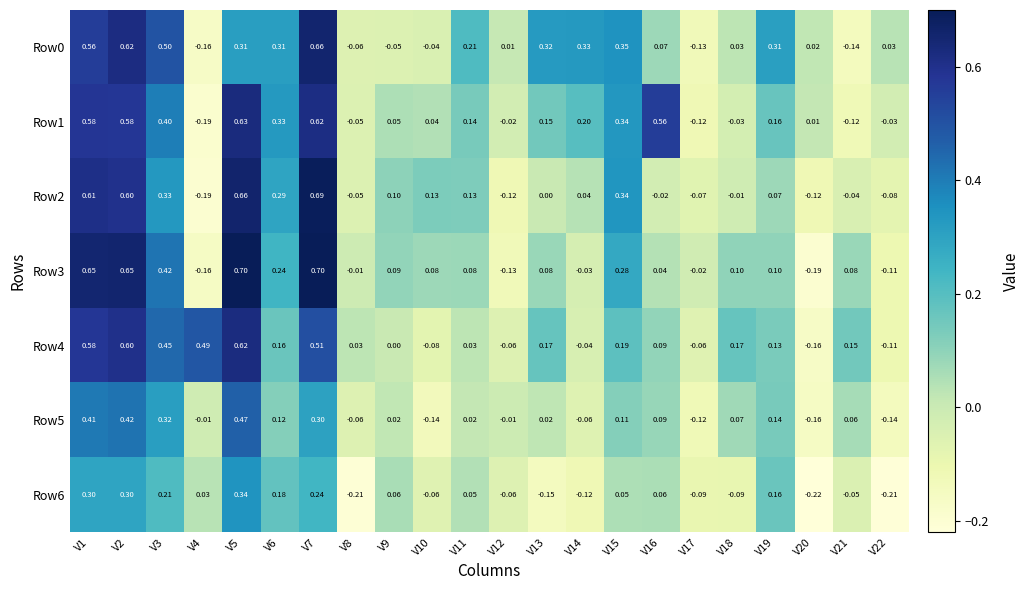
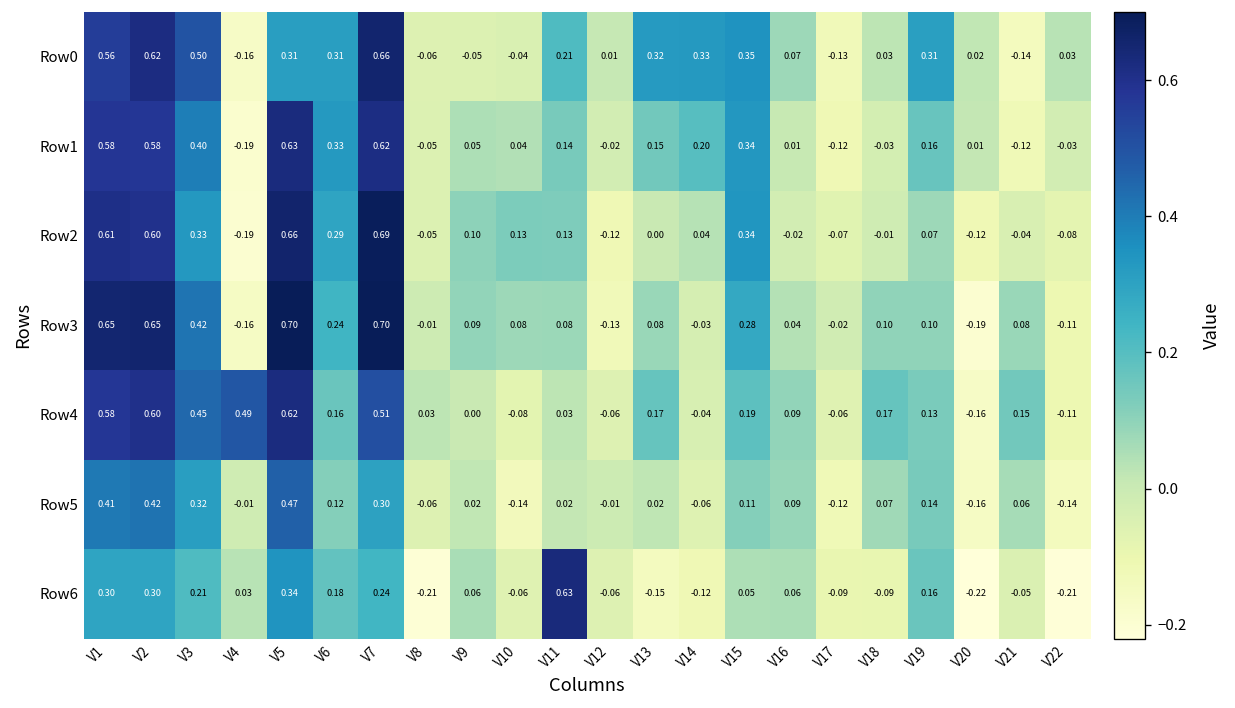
  {
    "Row0": {
      "V1": 0.56,
      "V2": 0.62,
      "V3": 0.50,
      "V4": -0.16,
      "V5": 0.31,
      "V6": 0.31,
      "V7": 0.66,
      "V8": -0.06,
      "V9": -0.05,
      "V10": -0.04,
      "V11": 0.21,
      "V12": 0.01,
      "V13": 0.32,
      "V14": 0.33,
      "V15": 0.35,
      "V16": 0.07,
      "V17": -0.13,
      "V18": 0.03,
      "V19": 0.31,
      "V20": 0.02,
      "V21": -0.14,
      "V22": 0.03
    },
    "Row1": {
      "V1": 0.58,
      "V2": 0.58,
      "V3": 0.40,
      "V4": -0.19,
      "V5": 0.63,
      "V6": 0.33,
      "V7": 0.62,
      "V8": -0.05,
      "V9": 0.05,
      "V10": 0.04,
      "V11": 0.14,
      "V12": -0.02,
      "V13": 0.15,
      "V14": 0.20,
      "V15": 0.34,
-     "V16": 0.56,
+     "V16": 0.01,
      "V17": -0.12,
      "V18": -0.03,
      "V19": 0.16,
      "V20": 0.01,
      "V21": -0.12,
      "V22": -0.03
    },
    "Row2": {
      "V1": 0.61,
      "V2": 0.60,
      "V3": 0.33,
      "V4": -0.19,
      "V5": 0.66,
      "V6": 0.29,
      "V7": 0.69,
      "V8": -0.05,
      "V9": 0.10,
      "V10": 0.13,
      "V11": 0.13,
      "V12": -0.12,
      "V13": 0.00,
      "V14": 0.04,
      "V15": 0.34,
      "V16": -0.02,
      "V17": -0.07,
      "V18": -0.01,
      "V19": 0.07,
      "V20": -0.12,
      "V21": -0.04,
      "V22": -0.08
    },
    "Row3": {
      "V1": 0.65,
      "V2": 0.65,
      "V3": 0.42,
      "V4": -0.16,
      "V5": 0.70,
      "V6": 0.24,
      "V7": 0.70,
      "V8": -0.01,
      "V9": 0.09,
      "V10": 0.08,
      "V11": 0.08,
      "V12": -0.13,
      "V13": 0.08,
      "V14": -0.03,
      "V15": 0.28,
      "V16": 0.04,
      "V17": -0.02,
      "V18": 0.10,
      "V19": 0.10,
      "V20": -0.19,
      "V21": 0.08,
      "V22": -0.11
    },
    "Row4": {
      "V1": 0.58,
      "V2": 0.60,
      "V3": 0.45,
      "V4": 0.49,
      "V5": 0.62,
      "V6": 0.16,
      "V7": 0.51,
      "V8": 0.03,
      "V9": 0.00,
      "V10": -0.08,
      "V11": 0.03,
      "V12": -0.06,
      "V13": 0.17,
      "V14": -0.04,
      "V15": 0.19,
      "V16": 0.09,
      "V17": -0.06,
      "V18": 0.17,
      "V19": 0.13,
      "V20": -0.16,
      "V21": 0.15,
      "V22": -0.11
    },
    "Row5": {
      "V1": 0.41,
      "V2": 0.42,
      "V3": 0.32,
      "V4": -0.01,
      "V5": 0.47,
      "V6": 0.12,
      "V7": 0.30,
      "V8": -0.06,
      "V9": 0.02,
      "V10": -0.14,
      "V11": 0.02,
      "V12": -0.01,
      "V13": 0.02,
      "V14": -0.06,
      "V15": 0.11,
      "V16": 0.09,
      "V17": -0.12,
      "V18": 0.07,
      "V19": 0.14,
      "V20": -0.16,
      "V21": 0.06,
      "V22": -0.14
    },
    "Row6": {
      "V1": 0.30,
      "V2": 0.30,
      "V3": 0.21,
      "V4": 0.03,
      "V5": 0.34,
      "V6": 0.18,
      "V7": 0.24,
      "V8": -0.21,
      "V9": 0.06,
      "V10": -0.06,
-     "V11": 0.05,
+     "V11": 0.63,
      "V12": -0.06,
      "V13": -0.15,
      "V14": -0.12,
      "V15": 0.05,
      "V16": 0.06,
      "V17": -0.09,
      "V18": -0.09,
      "V19": 0.16,
      "V20": -0.22,
      "V21": -0.05,
      "V22": -0.21
    }
  }
